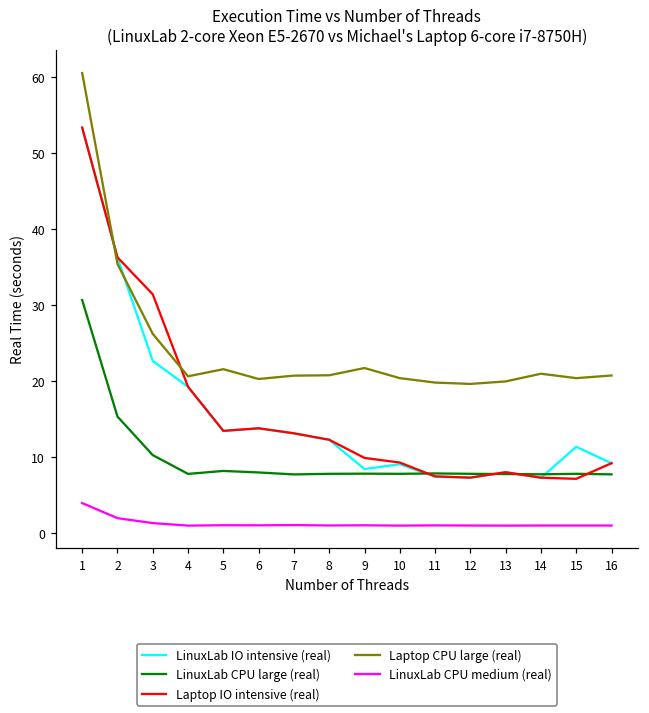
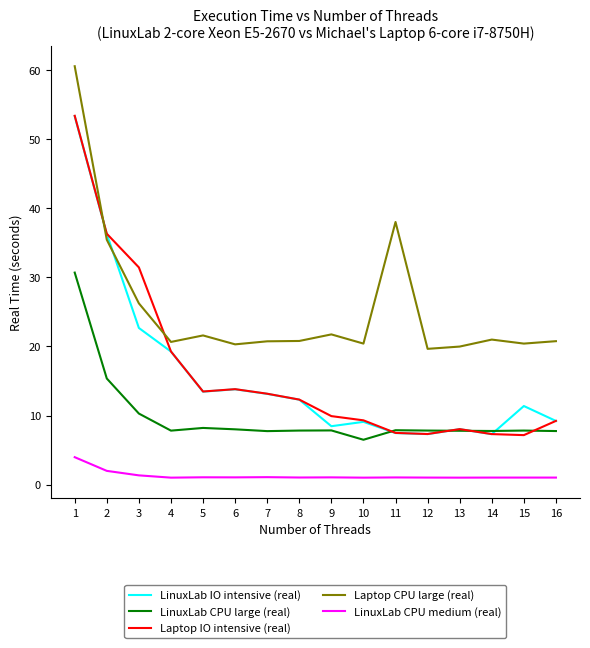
  {
    "LinuxLab IO intensive (real)": {
      "3": 23,
      "9": 8,
      "15": 11
    },
    "LinuxLab CPU large (real)": {
      "1": 31,
      "2": 15,
      "3": 10,
      "4": 8,
      "5": 8,
      "6": 8,
      "7": 8,
      "8": 8,
      "9": 8,
-     "10": 8,
+     "10": 7,
      "11": 8,
      "12": 8,
      "14": 8,
      "15": 8,
      "16": 8
    },
    "Laptop IO intensive (real)": {
      "3": 31,
      "9": 10,
      "15": 7
    },
    "Laptop CPU large (real)": {
      "1": 61,
      "2": 35,
      "3": 26,
      "4": 21,
      "5": 22,
      "6": 20,
      "7": 21,
      "8": 21,
      "9": 22,
      "10": 20,
-     "11": 20,
+     "11": 38,
      "12": 20,
      "13": 20,
      "14": 21,
      "15": 20,
      "16": 21
    },
    "LinuxLab CPU medium (real)": {
      "1": 4,
      "2": 2,
      "3": 1,
      "4": 1,
      "5": 1,
      "6": 1,
      "7": 1,
      "8": 1,
      "9": 1,
      "10": 1,
      "11": 1,
      "12": 1,
      "13": 1,
      "14": 1,
      "15": 1,
      "16": 1
    }
  }
